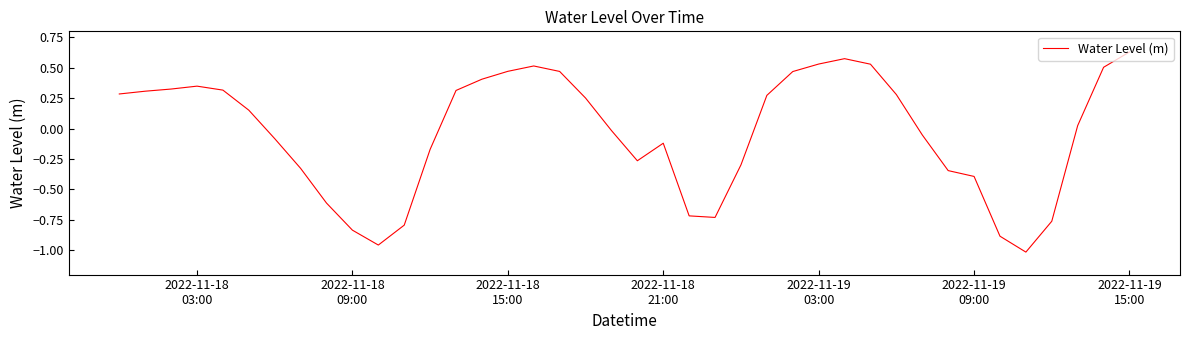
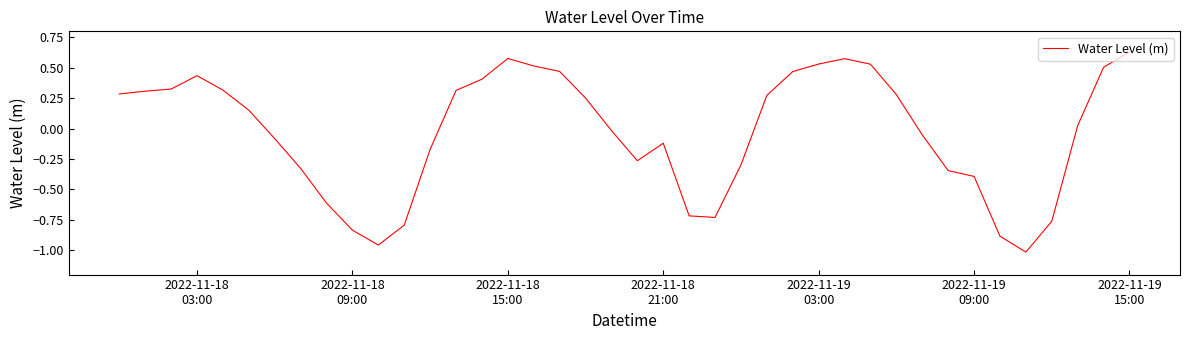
  {
-   "2022-11-18 03:00": 0.35,
+   "2022-11-18 03:00": 0.44,
    "2022-11-18 09:00": -0.83,
-   "2022-11-18 15:00": 0.47,
+   "2022-11-18 15:00": 0.58,
    "2022-11-18 21:00": -0.12,
    "2022-11-19 03:00": 0.53,
    "2022-11-19 09:00": -0.39
  }
